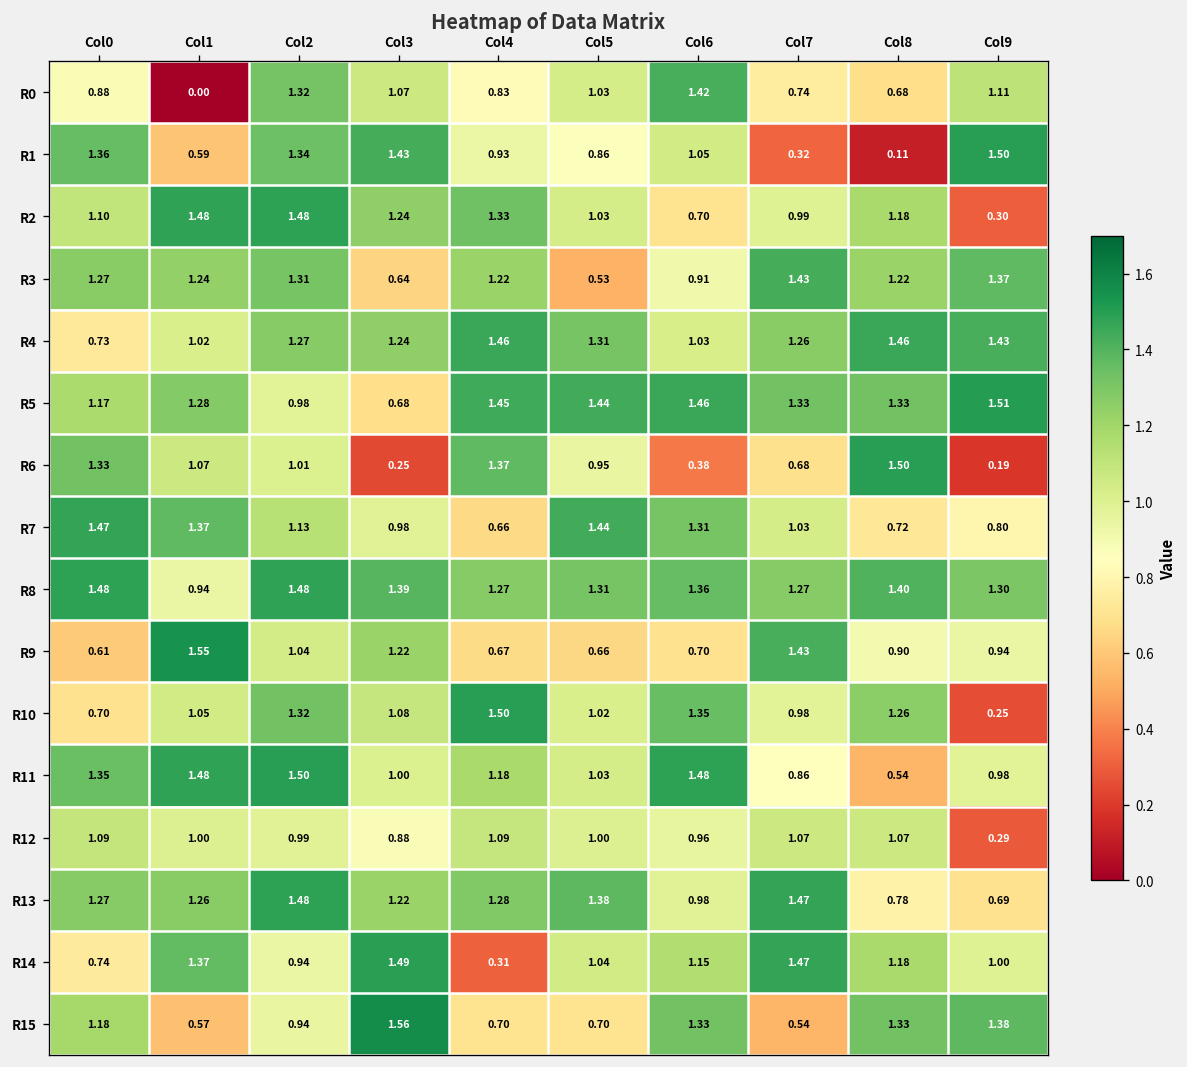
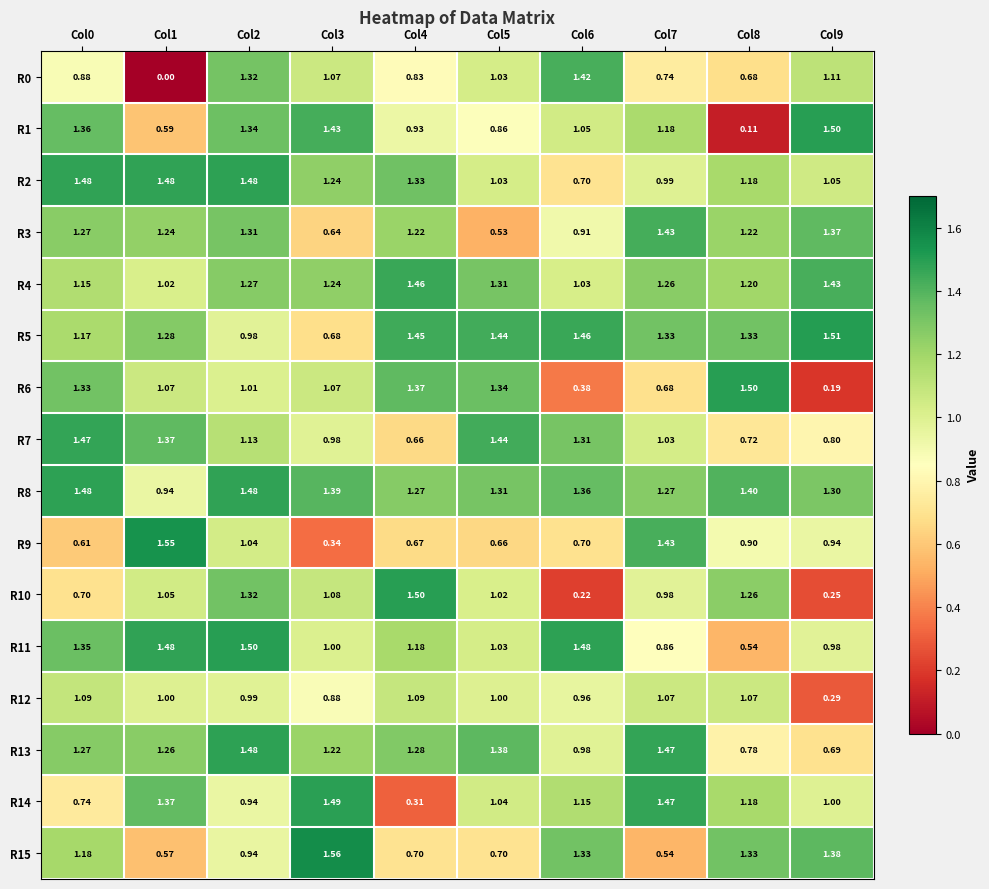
  {
    "R0": {
      "Col0": 0.88,
      "Col1": 0.00,
      "Col2": 1.32,
      "Col3": 1.07,
      "Col4": 0.83,
      "Col5": 1.03,
      "Col6": 1.42,
      "Col7": 0.74,
      "Col8": 0.68,
      "Col9": 1.11
    },
    "R1": {
      "Col0": 1.36,
      "Col1": 0.59,
      "Col2": 1.34,
      "Col3": 1.43,
      "Col4": 0.93,
      "Col5": 0.86,
      "Col6": 1.05,
-     "Col7": 0.32,
+     "Col7": 1.18,
      "Col8": 0.11,
      "Col9": 1.50
    },
    "R2": {
-     "Col0": 1.10,
+     "Col0": 1.48,
      "Col1": 1.48,
      "Col2": 1.48,
      "Col3": 1.24,
      "Col4": 1.33,
      "Col5": 1.03,
      "Col6": 0.70,
      "Col7": 0.99,
      "Col8": 1.18,
-     "Col9": 0.30
+     "Col9": 1.05
    },
    "R3": {
      "Col0": 1.27,
      "Col1": 1.24,
      "Col2": 1.31,
      "Col3": 0.64,
      "Col4": 1.22,
      "Col5": 0.53,
      "Col6": 0.91,
      "Col7": 1.43,
      "Col8": 1.22,
      "Col9": 1.37
    },
    "R4": {
-     "Col0": 0.73,
+     "Col0": 1.15,
      "Col1": 1.02,
      "Col2": 1.27,
      "Col3": 1.24,
      "Col4": 1.46,
      "Col5": 1.31,
      "Col6": 1.03,
      "Col7": 1.26,
-     "Col8": 1.46,
+     "Col8": 1.20,
      "Col9": 1.43
    },
    "R5": {
      "Col0": 1.17,
      "Col1": 1.28,
      "Col2": 0.98,
      "Col3": 0.68,
      "Col4": 1.45,
      "Col5": 1.44,
      "Col6": 1.46,
      "Col7": 1.33,
      "Col8": 1.33,
      "Col9": 1.51
    },
    "R6": {
      "Col0": 1.33,
      "Col1": 1.07,
      "Col2": 1.01,
-     "Col3": 0.25,
+     "Col3": 1.07,
      "Col4": 1.37,
-     "Col5": 0.95,
+     "Col5": 1.34,
      "Col6": 0.38,
      "Col7": 0.68,
      "Col8": 1.50,
      "Col9": 0.19
    },
    "R7": {
      "Col0": 1.47,
      "Col1": 1.37,
      "Col2": 1.13,
      "Col3": 0.98,
      "Col4": 0.66,
      "Col5": 1.44,
      "Col6": 1.31,
      "Col7": 1.03,
      "Col8": 0.72,
      "Col9": 0.80
    },
    "R8": {
      "Col0": 1.48,
      "Col1": 0.94,
      "Col2": 1.48,
      "Col3": 1.39,
      "Col4": 1.27,
      "Col5": 1.31,
      "Col6": 1.36,
      "Col7": 1.27,
      "Col8": 1.40,
      "Col9": 1.30
    },
    "R9": {
      "Col0": 0.61,
      "Col1": 1.55,
      "Col2": 1.04,
-     "Col3": 1.22,
+     "Col3": 0.34,
      "Col4": 0.67,
      "Col5": 0.66,
      "Col6": 0.70,
      "Col7": 1.43,
      "Col8": 0.90,
      "Col9": 0.94
    },
    "R10": {
      "Col0": 0.70,
      "Col1": 1.05,
      "Col2": 1.32,
      "Col3": 1.08,
      "Col4": 1.50,
      "Col5": 1.02,
-     "Col6": 1.35,
+     "Col6": 0.22,
      "Col7": 0.98,
      "Col8": 1.26,
      "Col9": 0.25
    },
    "R11": {
      "Col0": 1.35,
      "Col1": 1.48,
      "Col2": 1.50,
      "Col3": 1.00,
      "Col4": 1.18,
      "Col5": 1.03,
      "Col6": 1.48,
      "Col7": 0.86,
      "Col8": 0.54,
      "Col9": 0.98
    },
    "R12": {
      "Col0": 1.09,
      "Col1": 1.00,
      "Col2": 0.99,
      "Col3": 0.88,
      "Col4": 1.09,
      "Col5": 1.00,
      "Col6": 0.96,
      "Col7": 1.07,
      "Col8": 1.07,
      "Col9": 0.29
    },
    "R13": {
      "Col0": 1.27,
      "Col1": 1.26,
      "Col2": 1.48,
      "Col3": 1.22,
      "Col4": 1.28,
      "Col5": 1.38,
      "Col6": 0.98,
      "Col7": 1.47,
      "Col8": 0.78,
      "Col9": 0.69
    },
    "R14": {
      "Col0": 0.74,
      "Col1": 1.37,
      "Col2": 0.94,
      "Col3": 1.49,
      "Col4": 0.31,
      "Col5": 1.04,
      "Col6": 1.15,
      "Col7": 1.47,
      "Col8": 1.18,
      "Col9": 1.00
    },
    "R15": {
      "Col0": 1.18,
      "Col1": 0.57,
      "Col2": 0.94,
      "Col3": 1.56,
      "Col4": 0.70,
      "Col5": 0.70,
      "Col6": 1.33,
      "Col7": 0.54,
      "Col8": 1.33,
      "Col9": 1.38
    }
  }
